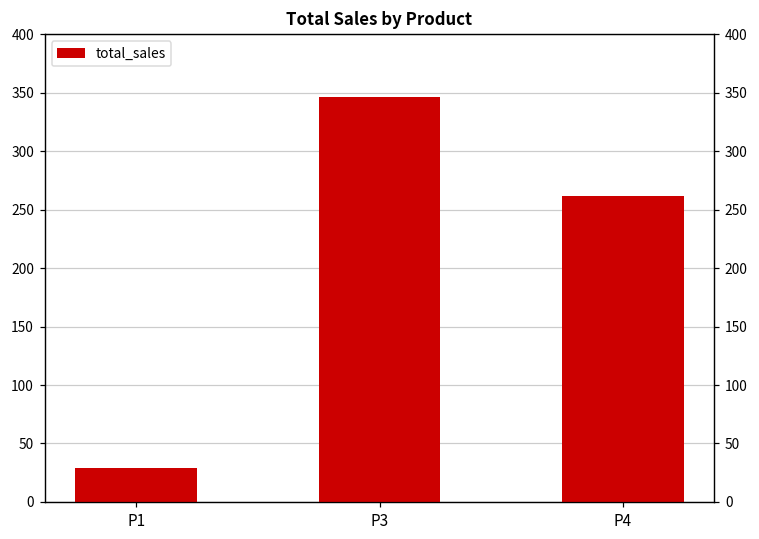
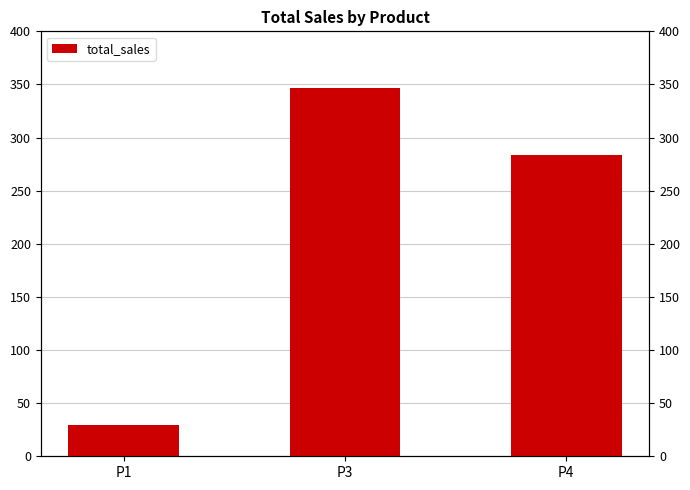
  {
    "P1": 29,
    "P3": 347,
-   "P4": 262
+   "P4": 283
  }
